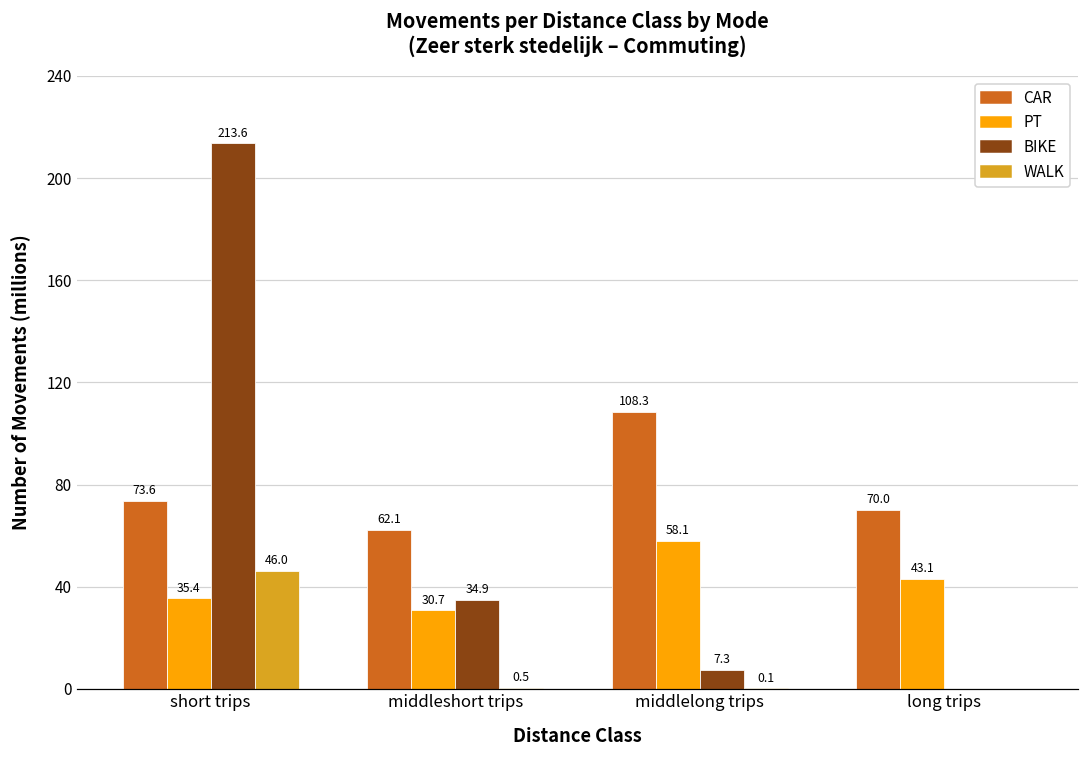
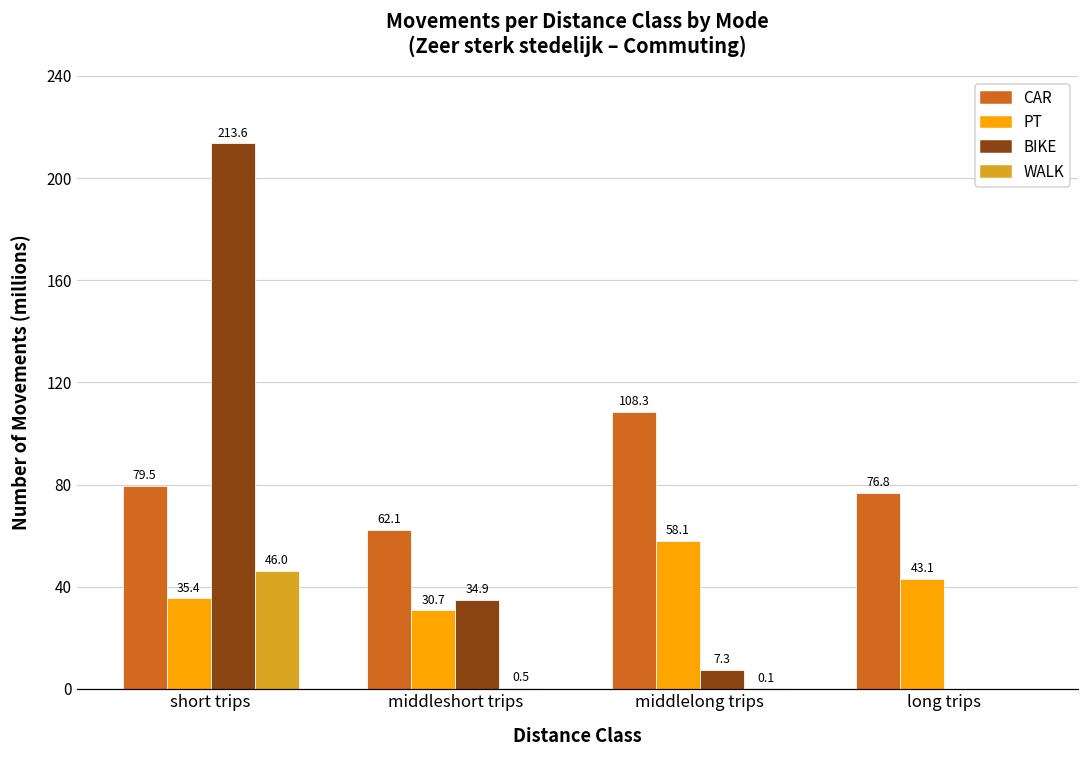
  {
    "CAR": {
-     "short trips": 73.6,
+     "short trips": 79.5,
      "middleshort trips": 62.1,
      "middlelong trips": 108.3,
-     "long trips": 70.0
+     "long trips": 76.8
    },
    "BIKE": {
      "short trips": 213.6,
      "middleshort trips": 34.9,
      "middlelong trips": 7.3
    }
  }
